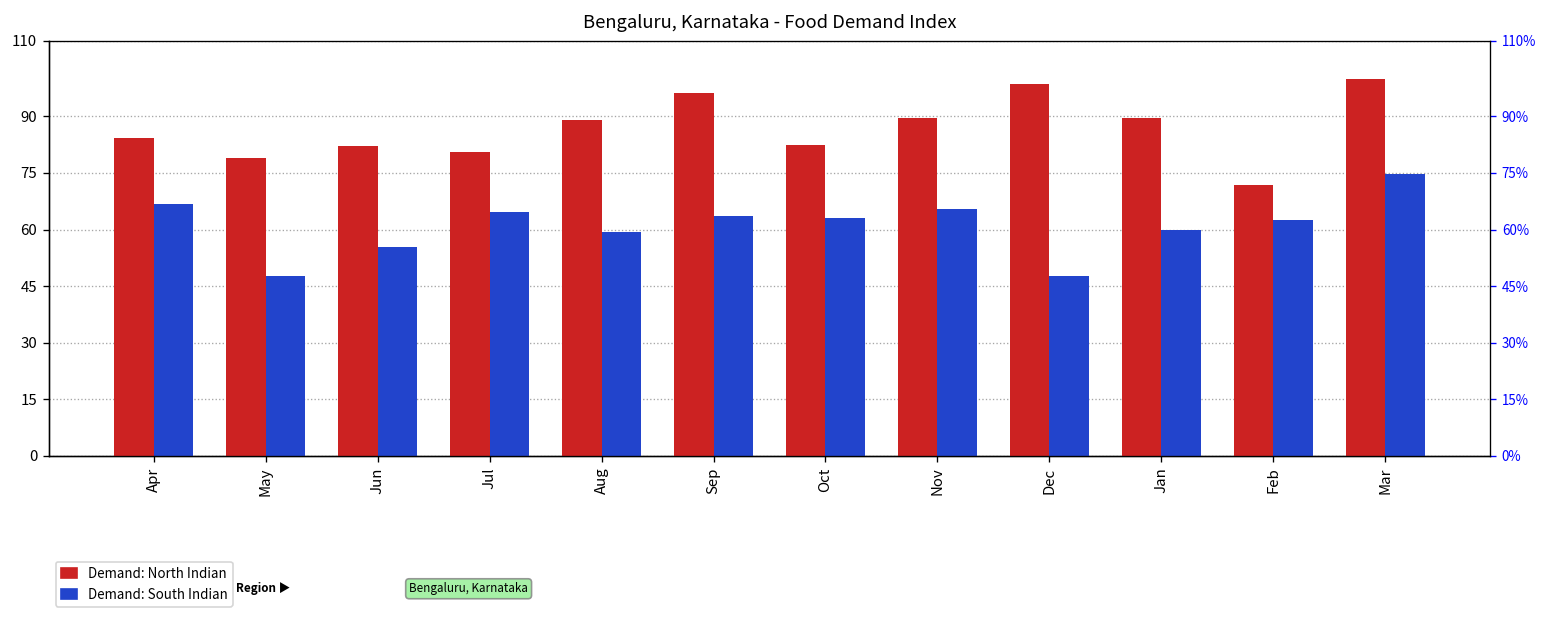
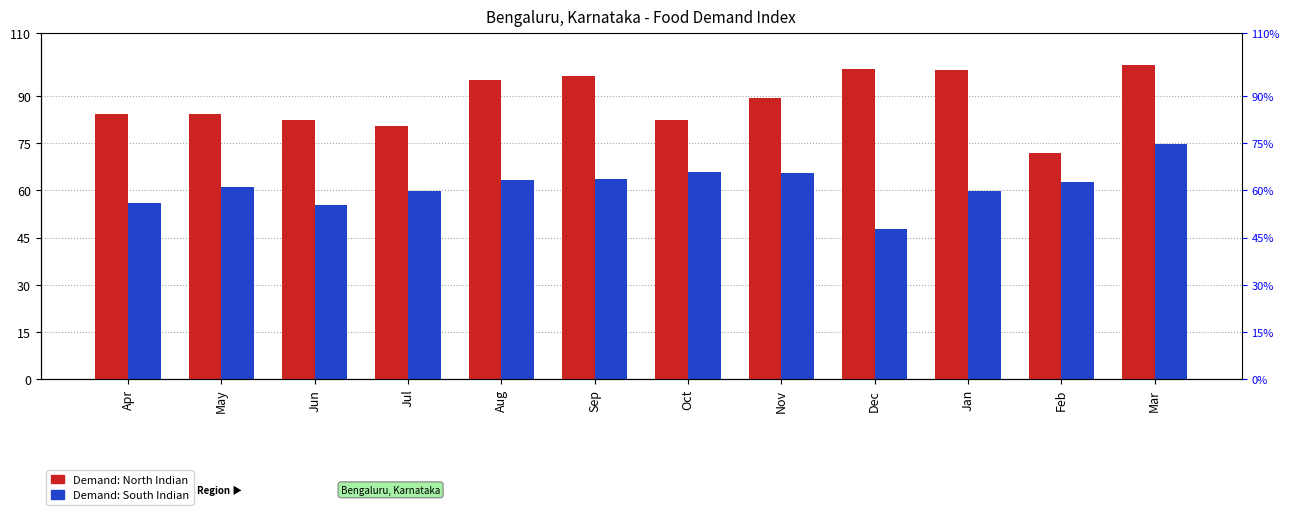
  {
    "Demand: North Indian": {
      "Apr": 84,
-     "May": 79,
+     "May": 84,
      "Jun": 82,
      "Jul": 81,
-     "Aug": 89,
+     "Aug": 95,
      "Sep": 96,
      "Oct": 82,
      "Nov": 89,
      "Dec": 99,
-     "Jan": 90,
+     "Jan": 98,
      "Feb": 72,
      "Mar": 100
    },
    "Demand: South Indian": {
-     "Apr": 67,
-     "May": 48,
+     "Apr": 56,
+     "May": 61,
      "Jun": 55,
-     "Jul": 65,
-     "Aug": 59,
+     "Jul": 60,
+     "Aug": 63,
      "Sep": 64,
-     "Oct": 63,
+     "Oct": 66,
      "Nov": 65,
      "Dec": 48,
      "Jan": 60,
      "Feb": 63,
      "Mar": 75
    }
  }
